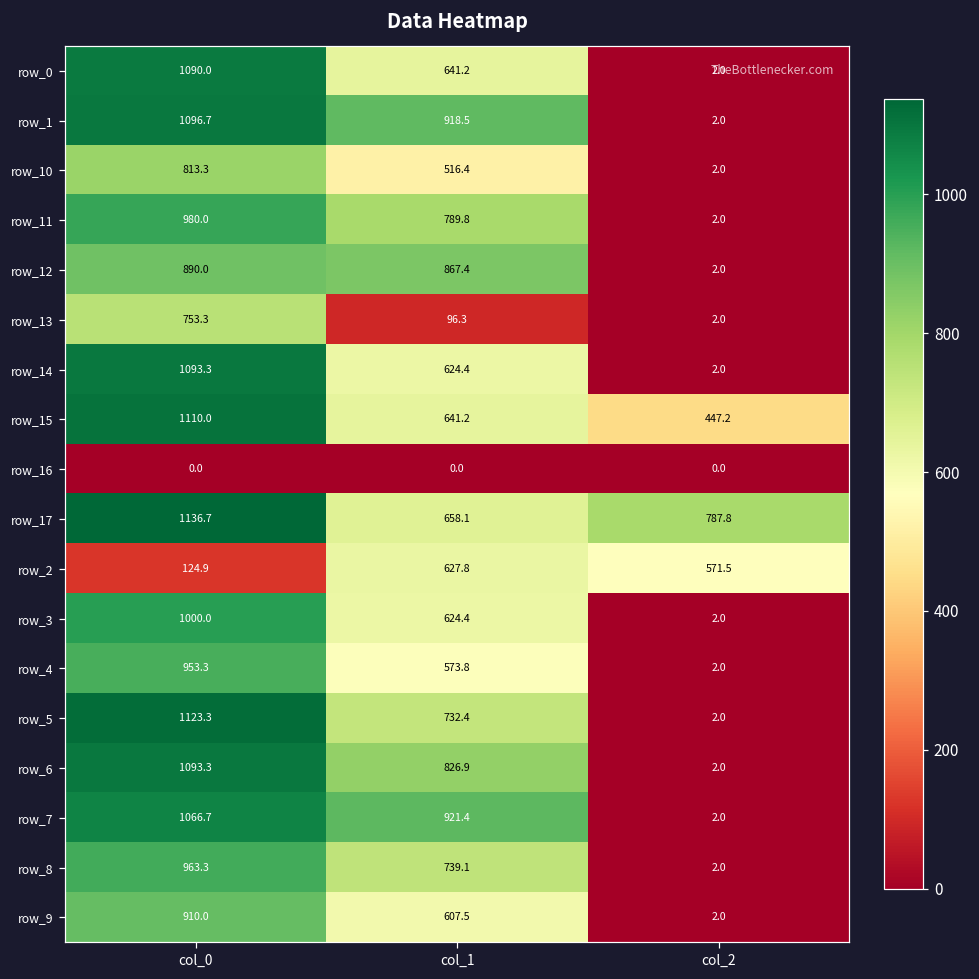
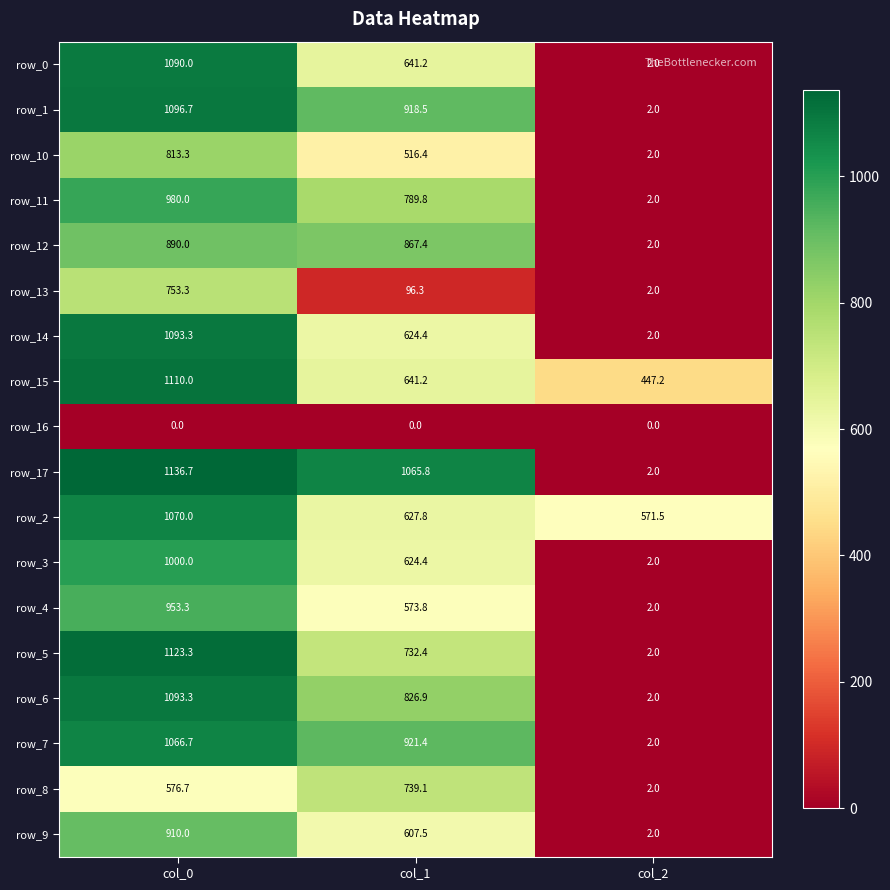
  {
    "row_0": {
      "col_0": 1090.0,
      "col_1": 641.2
    },
    "row_1": {
      "col_0": 1096.7,
      "col_1": 918.5,
      "col_2": 2.0
    },
    "row_10": {
      "col_0": 813.3,
      "col_1": 516.4,
      "col_2": 2.0
    },
    "row_11": {
      "col_0": 980.0,
      "col_1": 789.8,
      "col_2": 2.0
    },
    "row_12": {
      "col_0": 890.0,
      "col_1": 867.4,
      "col_2": 2.0
    },
    "row_13": {
      "col_0": 753.3,
      "col_1": 96.3,
      "col_2": 2.0
    },
    "row_14": {
      "col_0": 1093.3,
      "col_1": 624.4,
      "col_2": 2.0
    },
    "row_15": {
      "col_0": 1110.0,
      "col_1": 641.2,
      "col_2": 447.2
    },
    "row_16": {
      "col_0": 0.0,
      "col_1": 0.0,
      "col_2": 0.0
    },
    "row_17": {
      "col_0": 1136.7,
-     "col_1": 658.1,
-     "col_2": 787.8
+     "col_1": 1065.8,
+     "col_2": 2.0
    },
    "row_2": {
-     "col_0": 124.9,
+     "col_0": 1070.0,
      "col_1": 627.8,
      "col_2": 571.5
    },
    "row_3": {
      "col_0": 1000.0,
      "col_1": 624.4,
      "col_2": 2.0
    },
    "row_4": {
      "col_0": 953.3,
      "col_1": 573.8,
      "col_2": 2.0
    },
    "row_5": {
      "col_0": 1123.3,
      "col_1": 732.4,
      "col_2": 2.0
    },
    "row_6": {
      "col_0": 1093.3,
      "col_1": 826.9,
      "col_2": 2.0
    },
    "row_7": {
      "col_0": 1066.7,
      "col_1": 921.4,
      "col_2": 2.0
    },
    "row_8": {
-     "col_0": 963.3,
+     "col_0": 576.7,
      "col_1": 739.1,
      "col_2": 2.0
    },
    "row_9": {
      "col_0": 910.0,
      "col_1": 607.5,
      "col_2": 2.0
    }
  }
